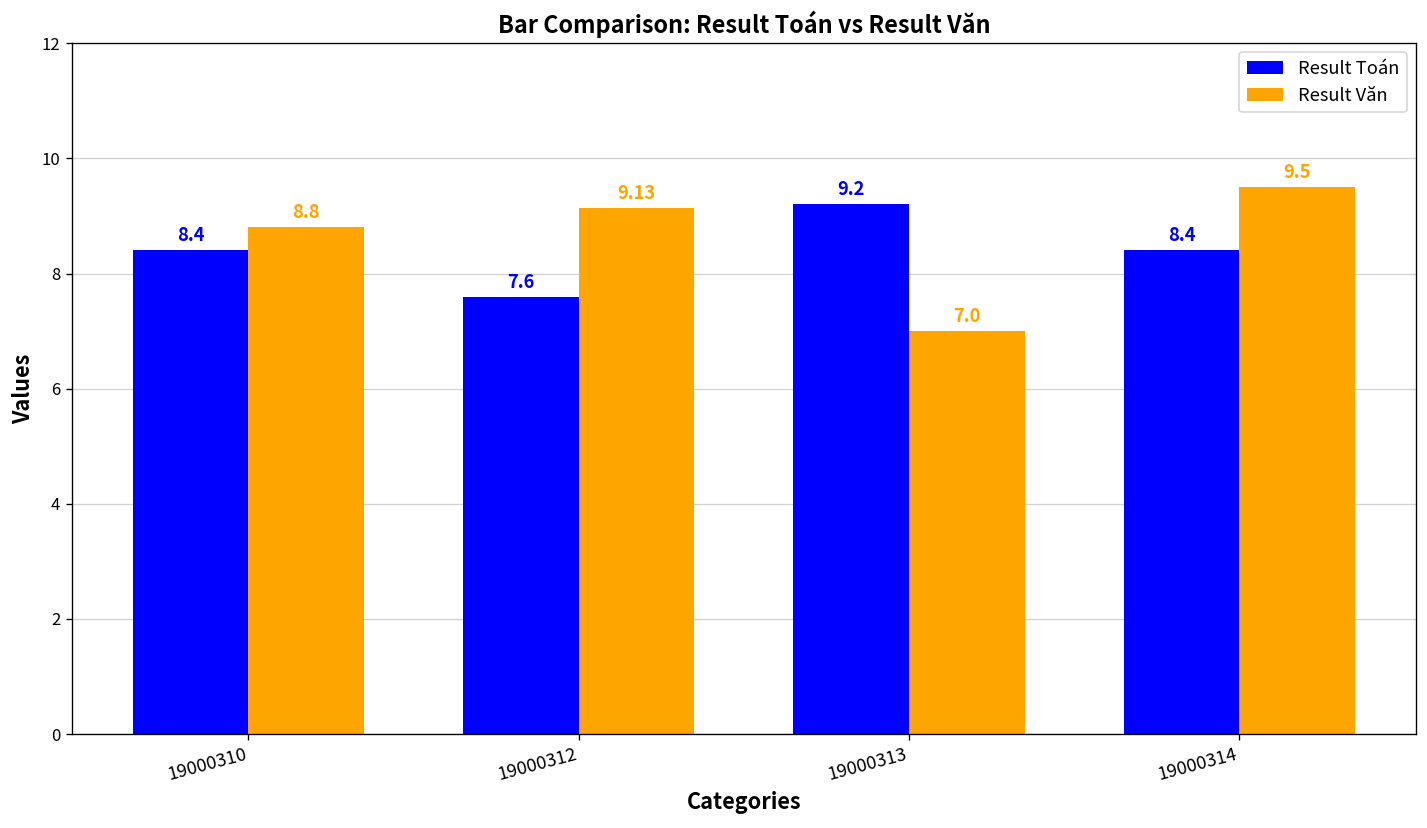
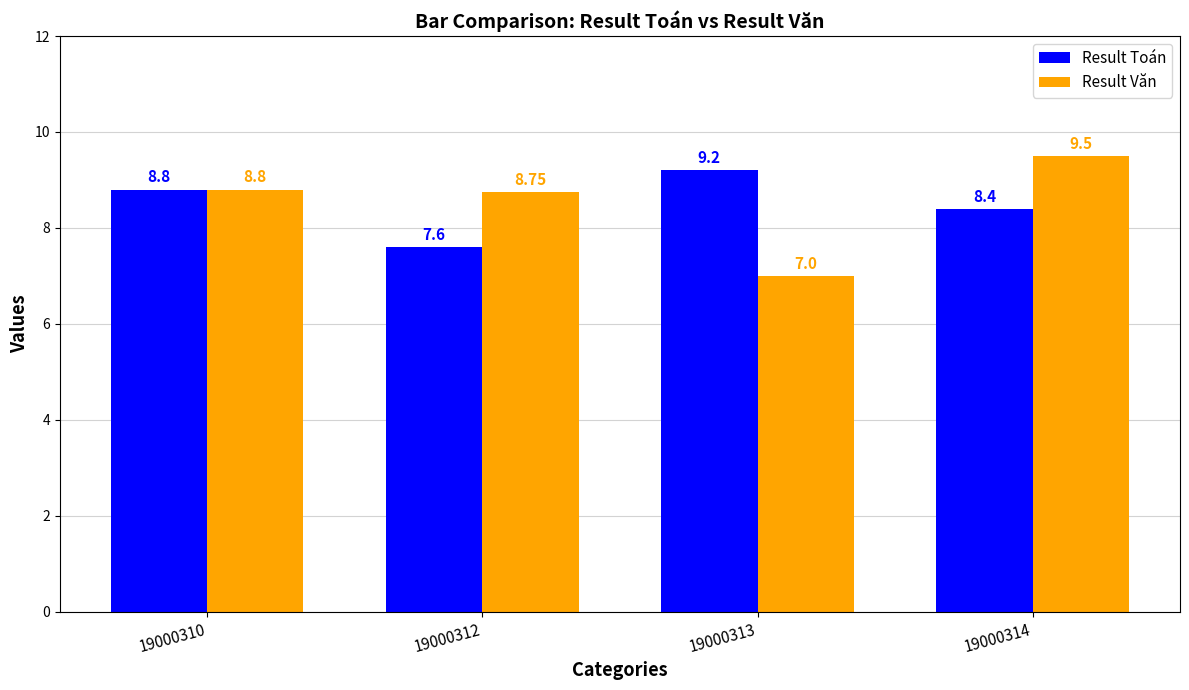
  {
    "Result Toán": {
-     "19000310": 8.4,
+     "19000310": 8.8,
      "19000312": 7.6,
      "19000313": 9.2,
      "19000314": 8.4
    },
    "Result Văn": {
      "19000310": 8.8,
-     "19000312": 9.13,
+     "19000312": 8.75,
      "19000313": 7.0,
      "19000314": 9.5
    }
  }
